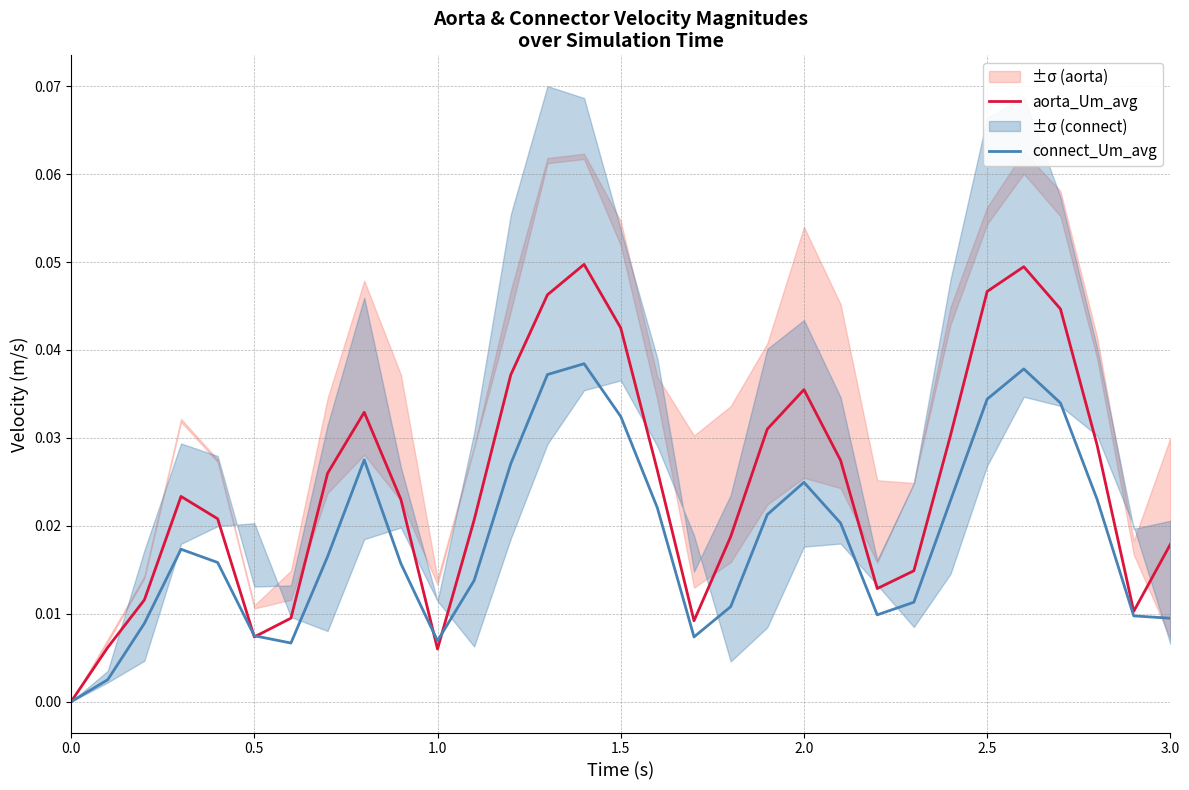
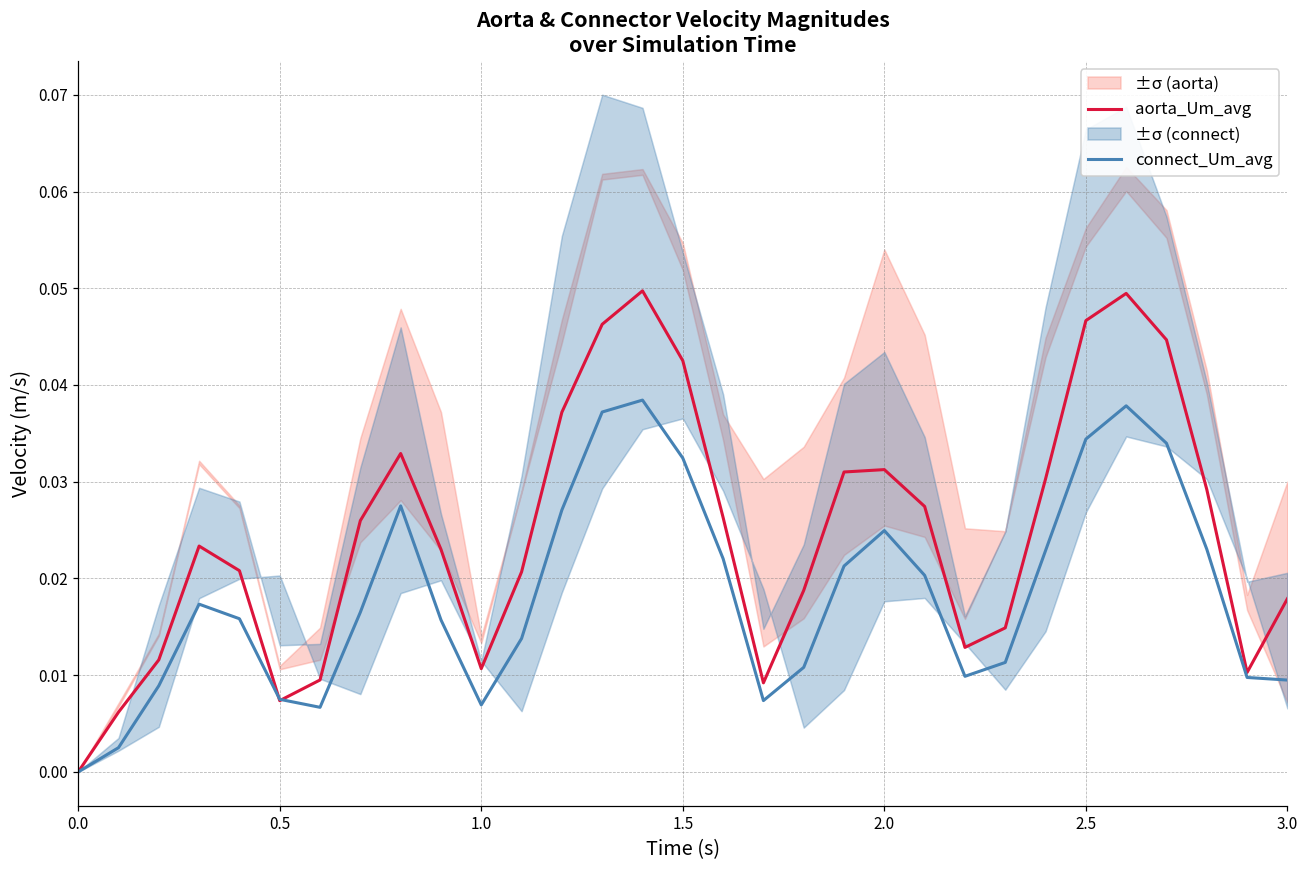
  {
    "aorta_Um_avg": {
-     "1.0": 0.006,
+     "1.0": 0.011,
      "1.5": 0.043,
-     "2.0": 0.035,
+     "2.0": 0.031,
      "2.5": 0.047,
      "3.0": 0.018
    }
  }
